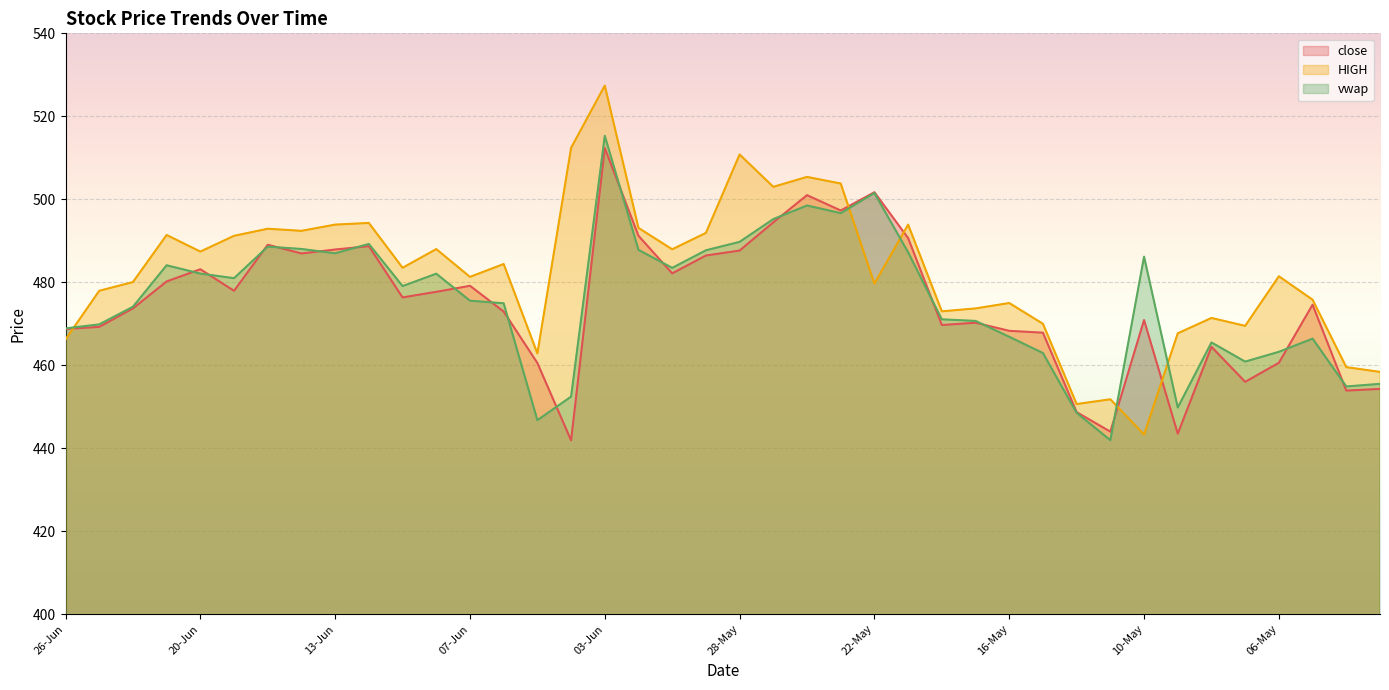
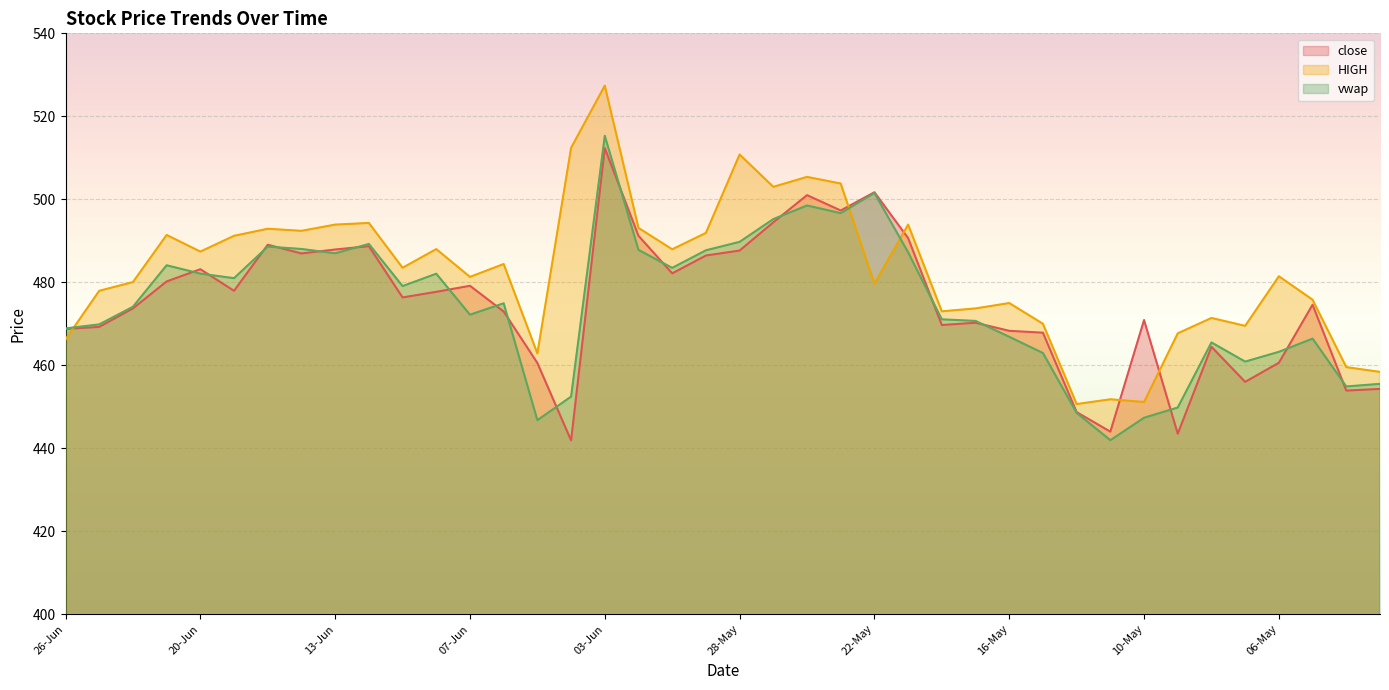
  {
    "close": {
      "20-Jun": 483,
      "13-Jun": 488,
      "07-Jun": 479,
      "03-Jun": 512,
      "28-May": 488,
      "16-May": 468,
      "10-May": 471,
      "06-May": 461
    },
    "HIGH": {
      "26-Jun": 466,
      "20-Jun": 487,
      "13-Jun": 494,
      "07-Jun": 481,
      "03-Jun": 527,
      "28-May": 511,
      "22-May": 480,
      "16-May": 475,
-     "10-May": 443,
+     "10-May": 451,
      "06-May": 481
    },
    "vwap": {
      "20-Jun": 482,
      "13-Jun": 487,
-     "07-Jun": 476,
+     "07-Jun": 472,
      "03-Jun": 515,
      "28-May": 490,
      "16-May": 467,
-     "10-May": 486,
+     "10-May": 447,
      "06-May": 463
    }
  }
